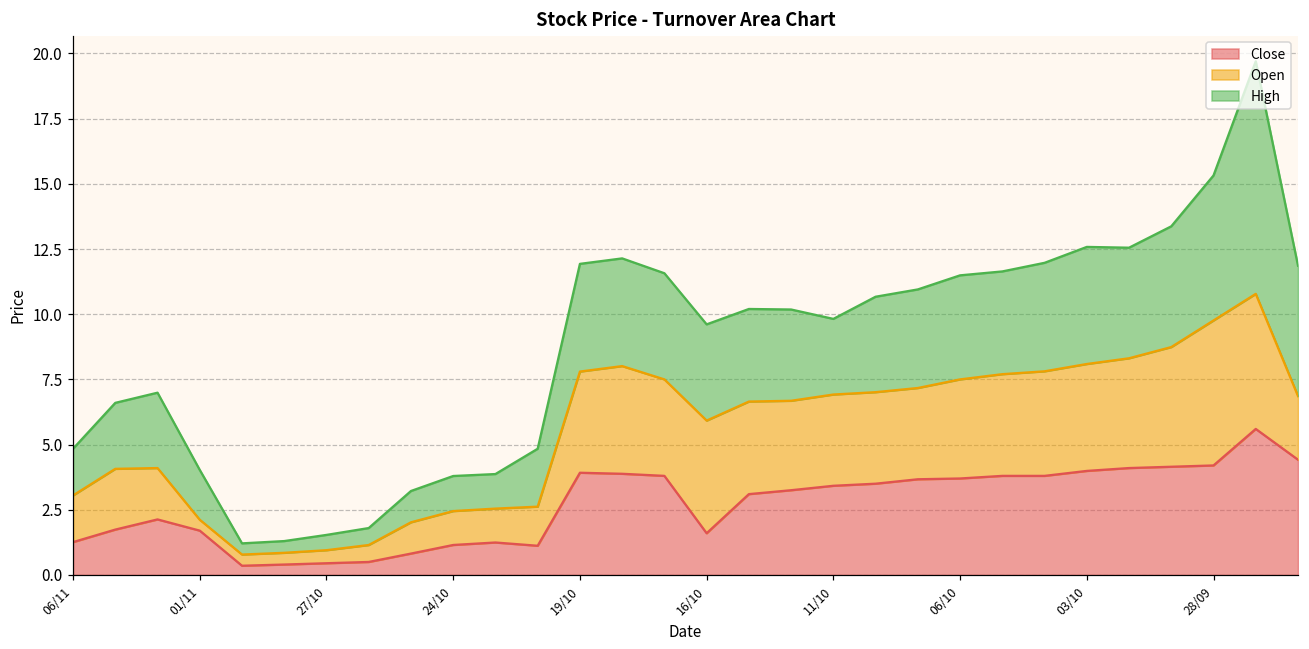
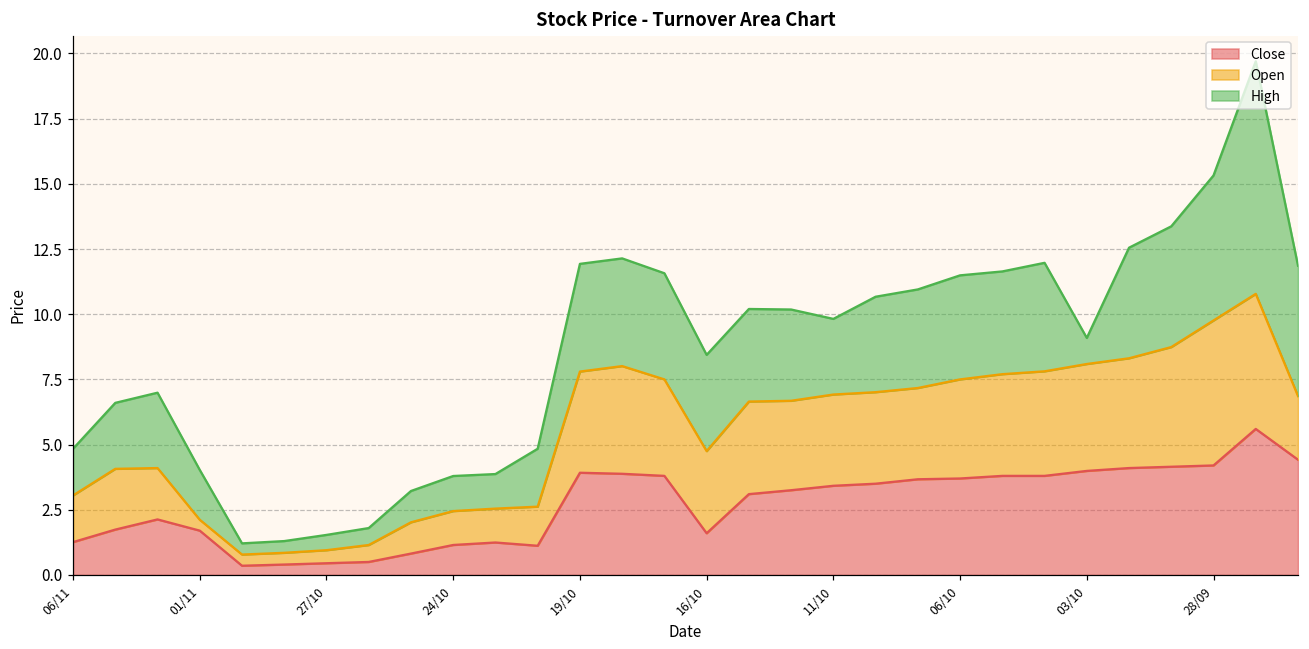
  {
    "Close": {
      "06/11": 1.3,
      "01/11": 1.7,
      "27/10": 0.5,
      "24/10": 1.2,
      "19/10": 3.9,
      "16/10": 1.6,
      "11/10": 3.4,
      "06/10": 3.7,
      "03/10": 4.0,
      "28/09": 4.2
    },
    "Open": {
      "06/11": 1.8,
      "01/11": 0.4,
      "27/10": 0.5,
      "24/10": 1.3,
      "19/10": 3.9,
-     "16/10": 4.3,
+     "16/10": 3.2,
      "11/10": 3.5,
      "06/10": 3.8,
      "03/10": 4.1,
      "28/09": 5.6
    },
    "High": {
      "06/11": 1.8,
      "01/11": 1.9,
      "27/10": 0.6,
      "24/10": 1.3,
      "19/10": 4.1,
      "16/10": 3.7,
      "11/10": 2.9,
      "06/10": 4.0,
-     "03/10": 4.5,
+     "03/10": 1.0,
      "28/09": 5.6
    }
  }
